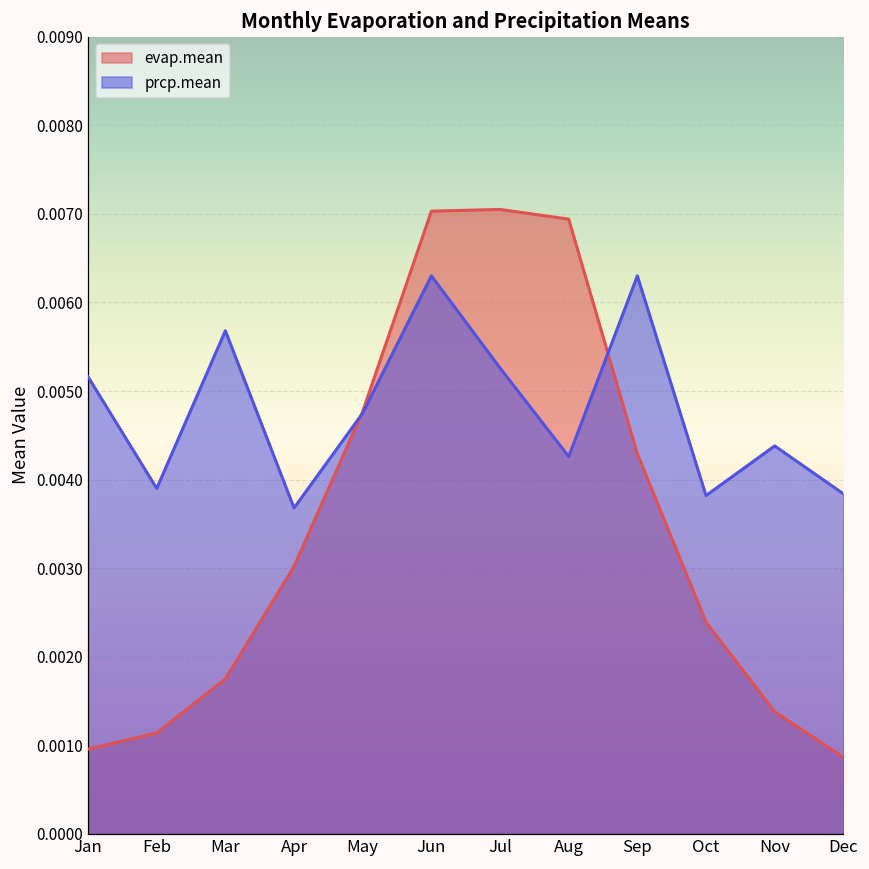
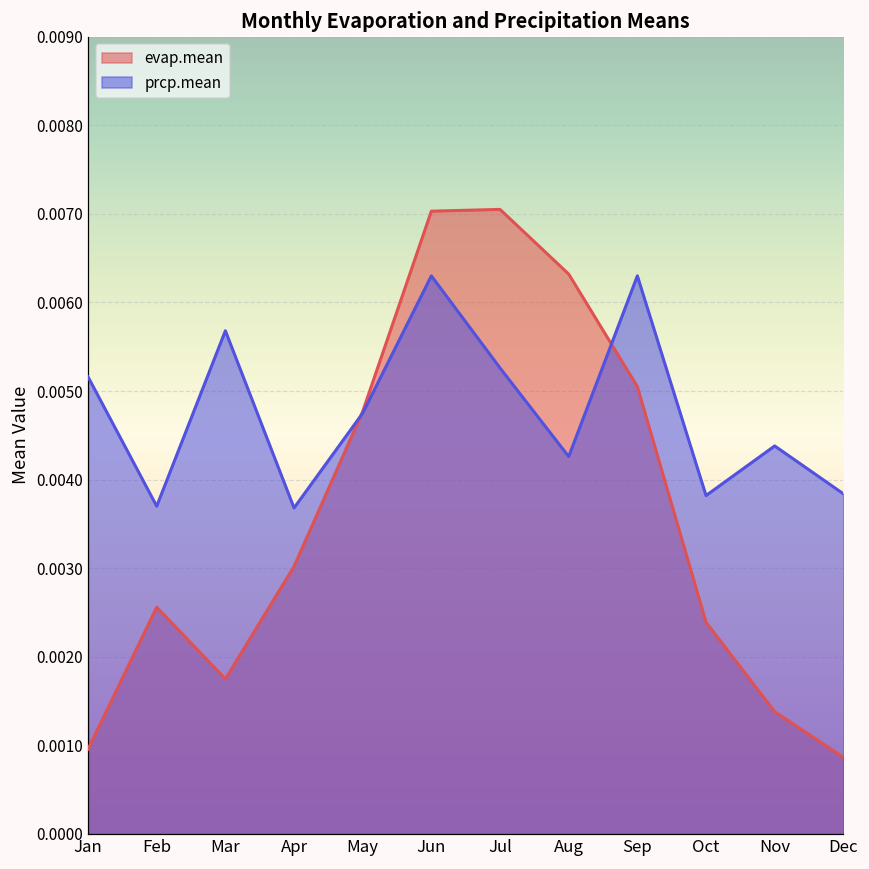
  {
    "evap.mean": {
      "Jan": 0.0010,
-     "Feb": 0.0011,
+     "Feb": 0.0026,
      "Mar": 0.0018,
      "Apr": 0.0030,
      "Jun": 0.0070,
      "Jul": 0.0071,
-     "Aug": 0.0069,
-     "Sep": 0.0043,
+     "Aug": 0.0063,
+     "Sep": 0.0051,
      "Oct": 0.0024,
      "Nov": 0.0014,
      "Dec": 0.0009
    },
    "prcp.mean": {
      "Jan": 0.0052,
-     "Feb": 0.0039,
+     "Feb": 0.0037,
      "Mar": 0.0057,
      "Apr": 0.0037,
      "Jun": 0.0063,
      "Jul": 0.0053,
      "Aug": 0.0043,
      "Sep": 0.0063,
      "Oct": 0.0038,
      "Nov": 0.0044,
      "Dec": 0.0038
    }
  }
